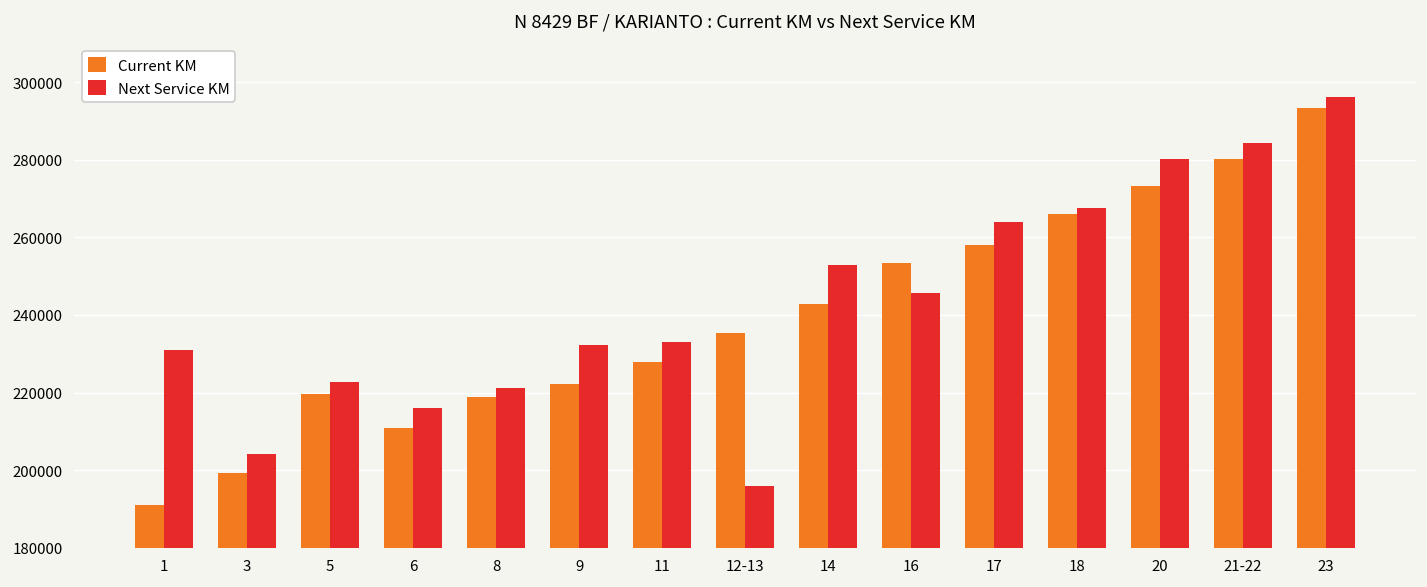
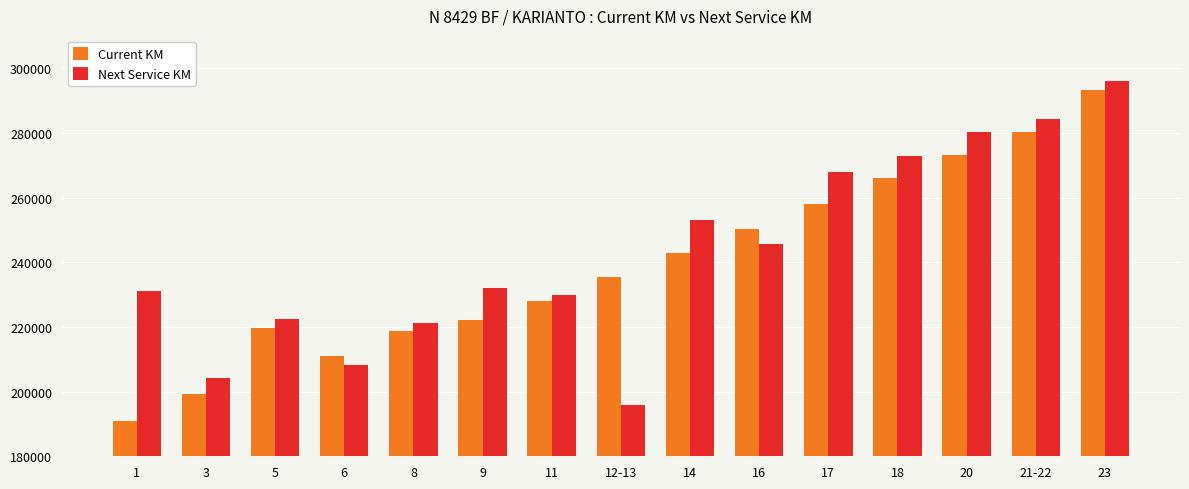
  {
    "Current KM": {
      "1": 191000,
      "3": 199000,
      "5": 220000,
      "6": 211000,
      "8": 219000,
      "9": 222000,
      "11": 228000,
      "12-13": 235000,
      "14": 243000,
-     "16": 254000,
+     "16": 250000,
      "17": 258000,
      "18": 266000,
      "20": 273000,
      "21-22": 280000,
      "23": 293000
    },
    "Next Service KM": {
      "1": 231000,
      "3": 204000,
      "5": 223000,
-     "6": 216000,
+     "6": 208000,
      "8": 221000,
      "9": 232000,
-     "11": 233000,
+     "11": 230000,
      "12-13": 196000,
      "14": 253000,
      "16": 246000,
-     "17": 264000,
-     "18": 268000,
+     "17": 268000,
+     "18": 273000,
      "20": 280000,
      "21-22": 284000,
      "23": 296000
    }
  }
